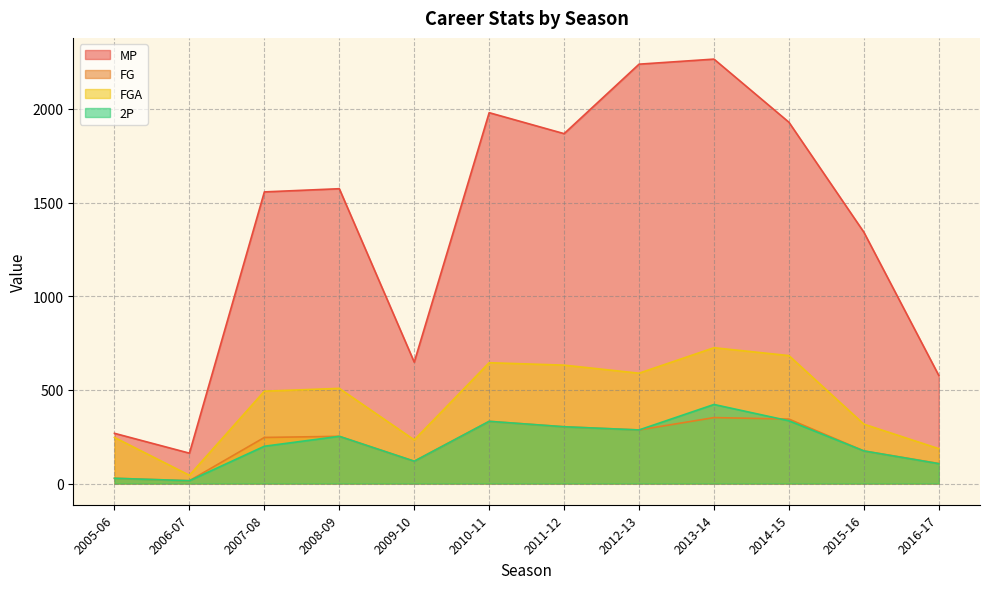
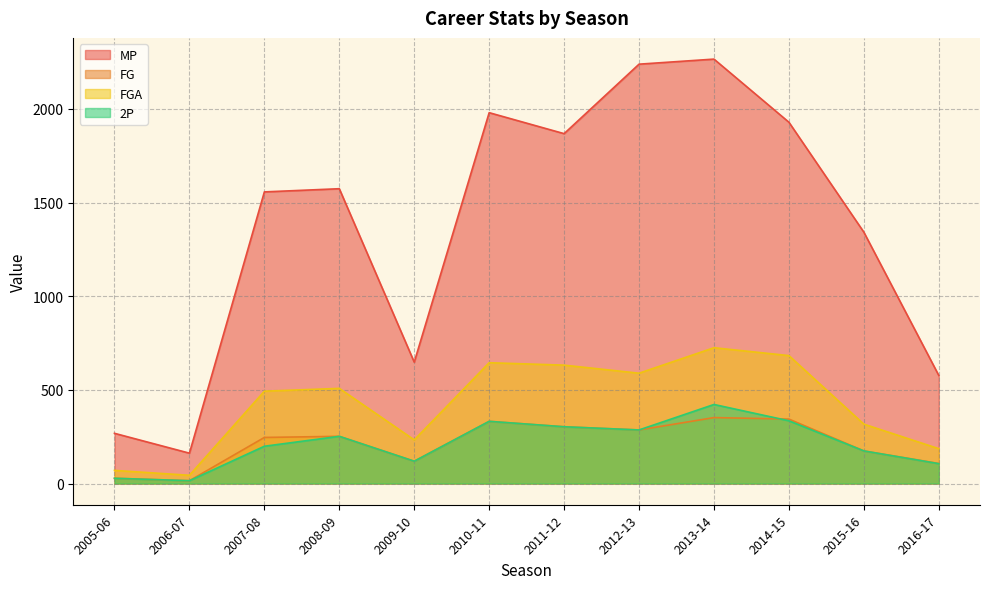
  {
    "FGA": {
-     "2005-06": 250,
+     "2005-06": 70,
      "2006-07": 40,
      "2007-08": 490,
      "2008-09": 510,
      "2009-10": 230,
      "2010-11": 650,
      "2011-12": 630,
      "2012-13": 590,
      "2013-14": 730,
      "2014-15": 680,
      "2015-16": 320,
      "2016-17": 190
    },
    "2P": {
      "2007-08": 200,
      "2013-14": 420
    }
  }
